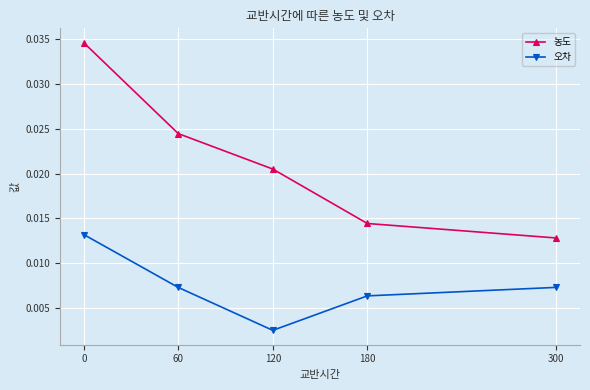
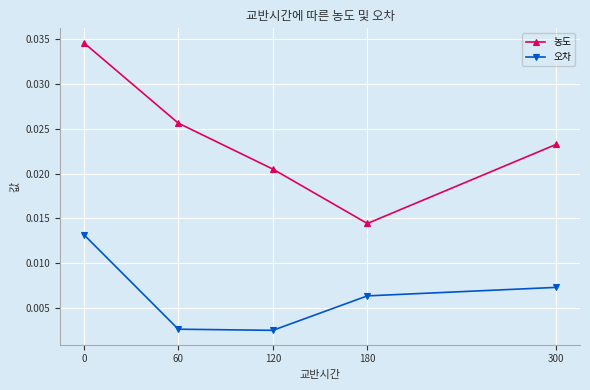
  {
    "농도": {
      "0": 0.035,
-     "60": 0.024,
+     "60": 0.026,
      "120": 0.021,
      "180": 0.014,
-     "300": 0.013
+     "300": 0.023
    },
    "오차": {
      "0": 0.013,
-     "60": 0.007,
+     "60": 0.003,
      "120": 0.003,
      "180": 0.006,
      "300": 0.007
    }
  }
